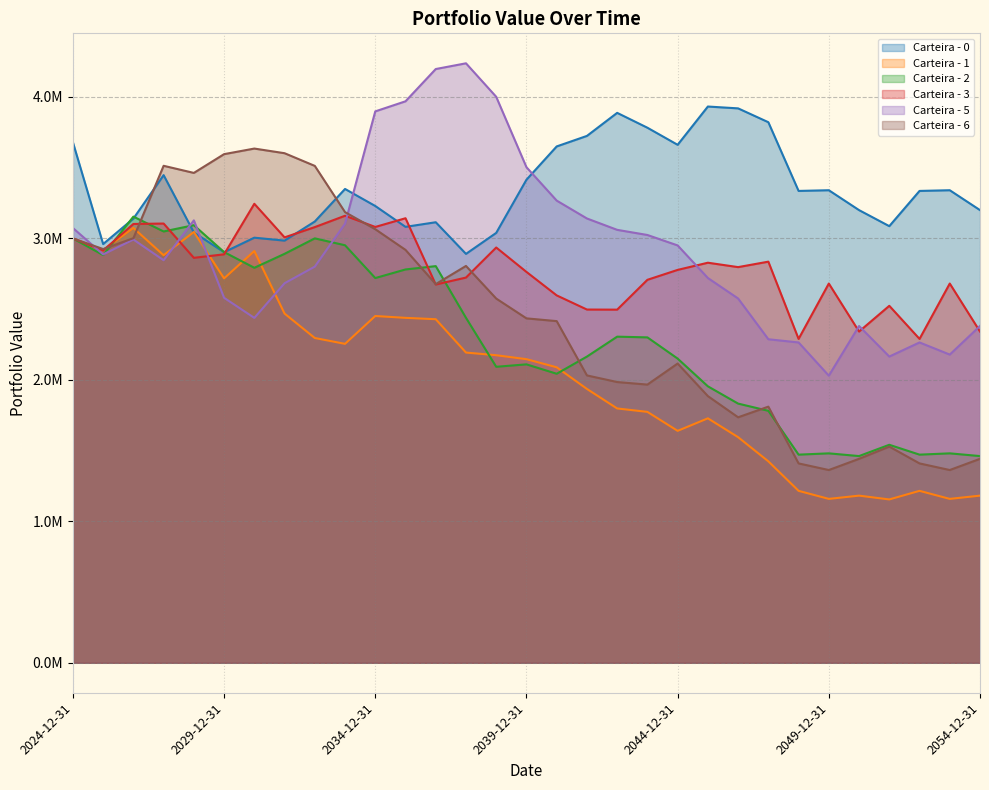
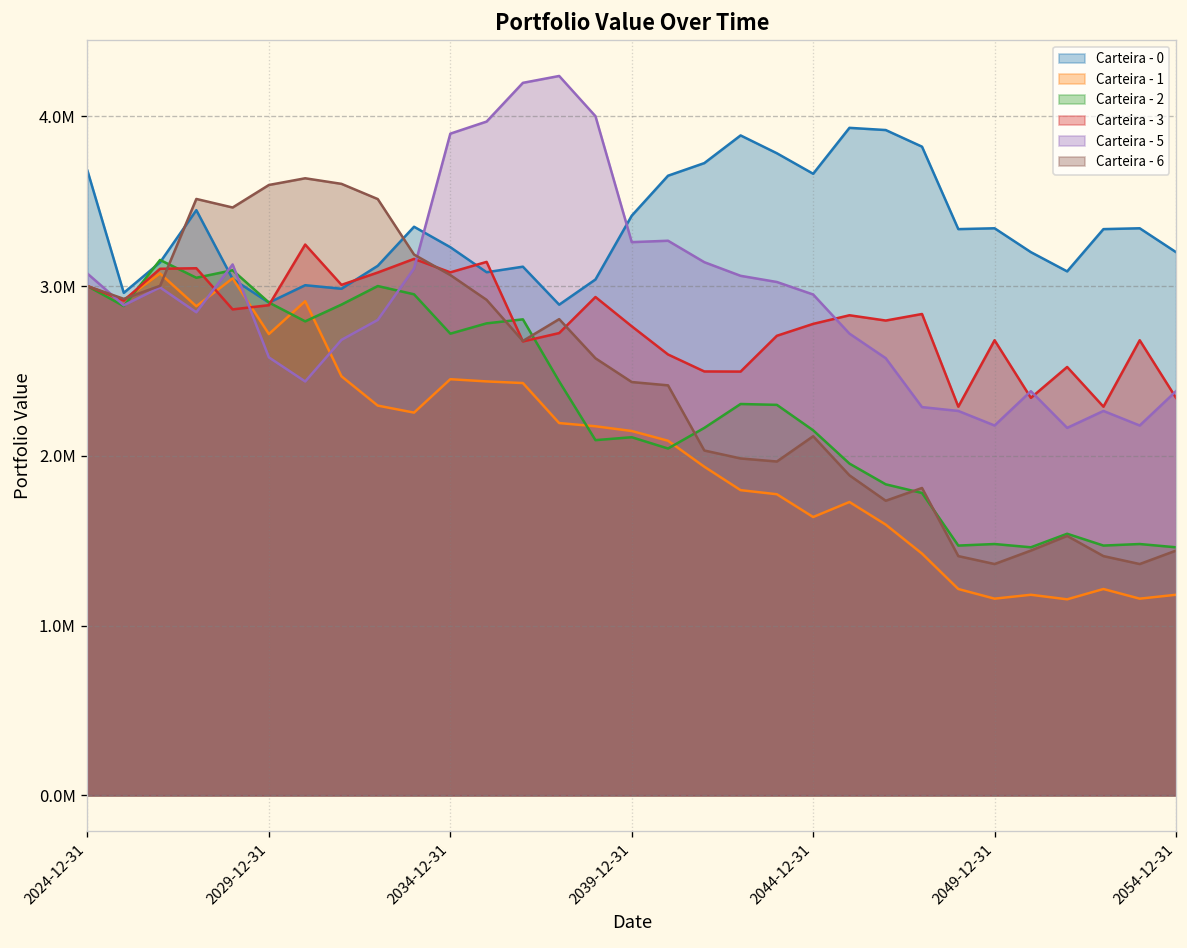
  {
    "Carteira - 0": {
      "2024-12-31": 3680000,
      "2034-12-31": 3230000,
      "2039-12-31": 3420000,
      "2044-12-31": 3660000,
      "2049-12-31": 3340000,
      "2054-12-31": 3200000
    },
    "Carteira - 2": {
      "2034-12-31": 2720000,
      "2039-12-31": 2110000,
      "2044-12-31": 2150000,
      "2049-12-31": 1480000,
      "2054-12-31": 1460000
    },
    "Carteira - 5": {
      "2024-12-31": 3070000,
      "2029-12-31": 2580000,
      "2034-12-31": 3900000,
-     "2039-12-31": 3500000,
+     "2039-12-31": 3260000,
      "2044-12-31": 2950000,
-     "2049-12-31": 2030000,
+     "2049-12-31": 2180000,
      "2054-12-31": 2380000
    }
  }
